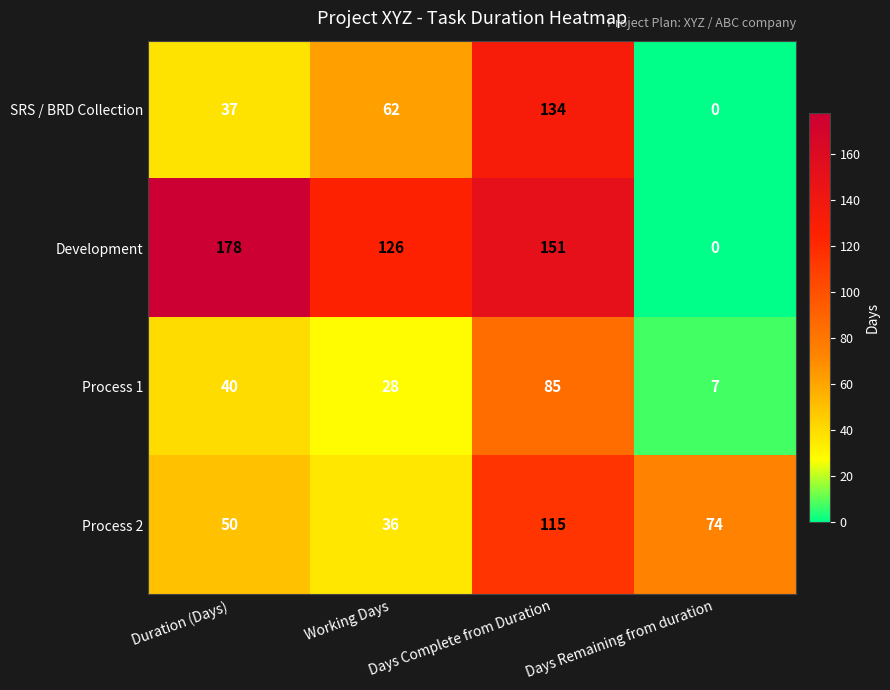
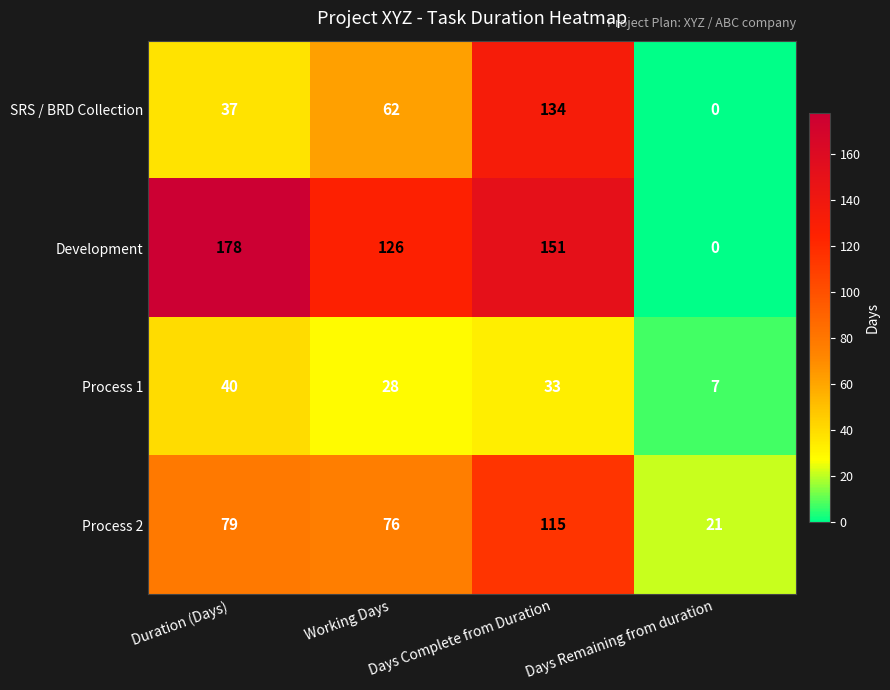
  {
    "SRS / BRD Collection": {
      "Duration (Days)": 37,
      "Working Days": 62,
      "Days Complete from Duration": 134,
      "Days Remaining from duration": 0
    },
    "Development": {
      "Duration (Days)": 178,
      "Working Days": 126,
      "Days Complete from Duration": 151,
      "Days Remaining from duration": 0
    },
    "Process 1": {
      "Duration (Days)": 40,
      "Working Days": 28,
-     "Days Complete from Duration": 85,
+     "Days Complete from Duration": 33,
      "Days Remaining from duration": 7
    },
    "Process 2": {
-     "Duration (Days)": 50,
-     "Working Days": 36,
+     "Duration (Days)": 79,
+     "Working Days": 76,
      "Days Complete from Duration": 115,
-     "Days Remaining from duration": 74
+     "Days Remaining from duration": 21
    }
  }
